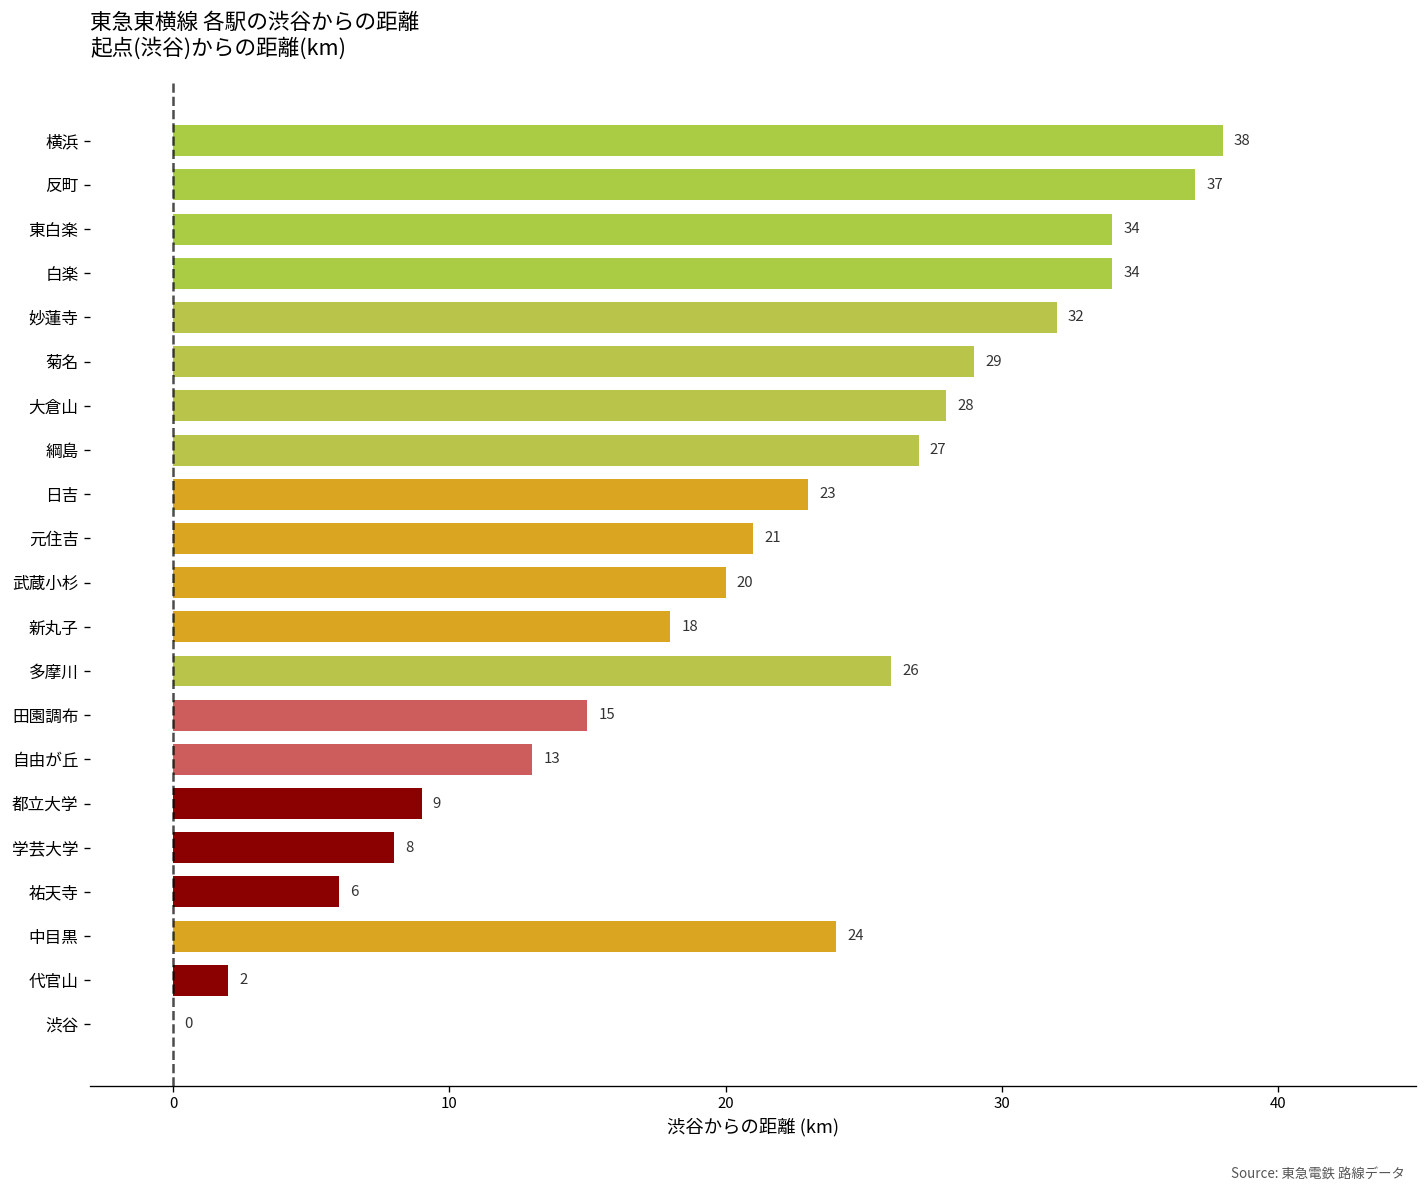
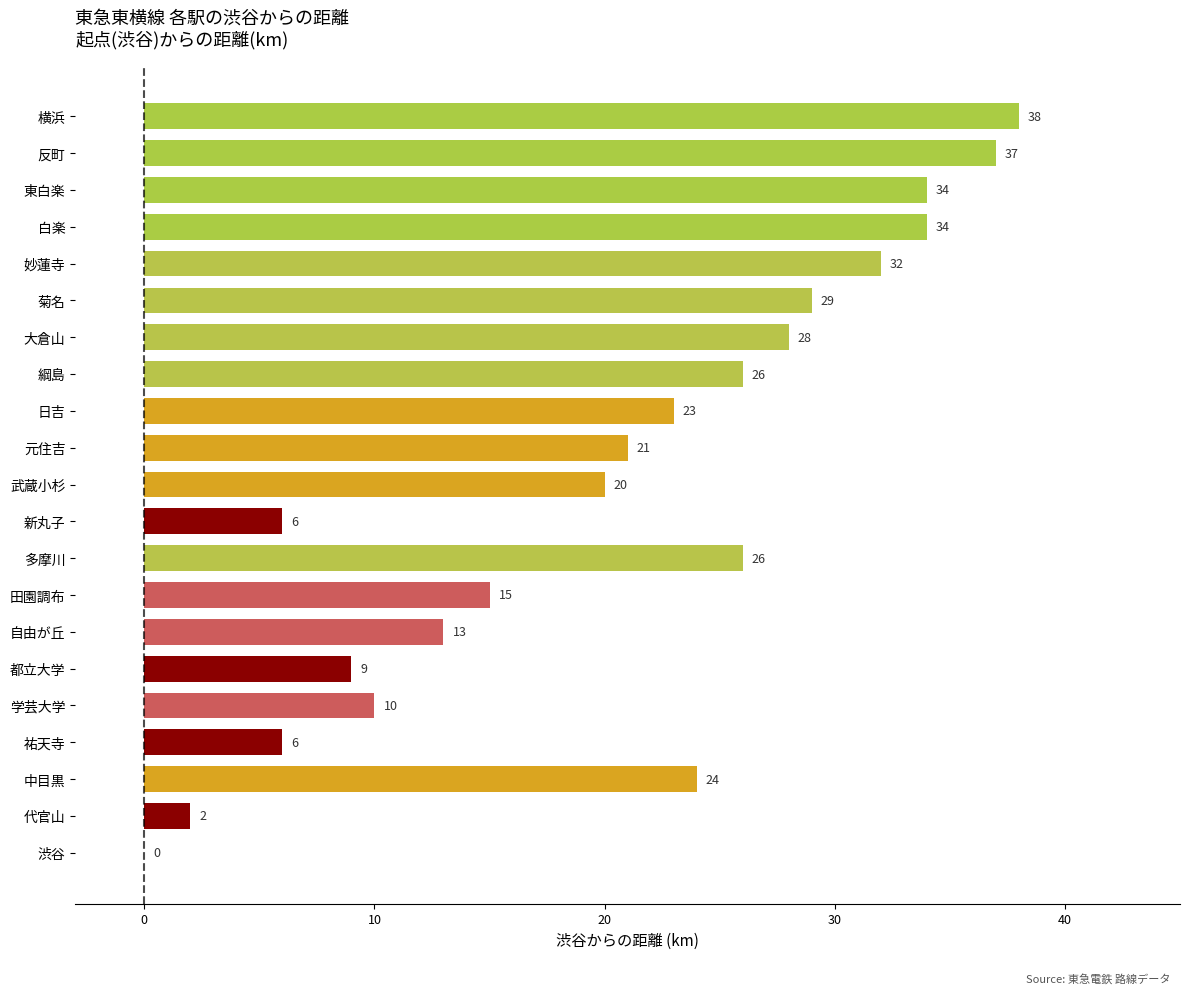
  {
    "横浜": 38,
    "反町": 37,
    "東白楽": 34,
    "白楽": 34,
    "妙蓮寺": 32,
    "菊名": 29,
    "大倉山": 28,
-   "綱島": 27,
+   "綱島": 26,
    "日吉": 23,
    "元住吉": 21,
    "武蔵小杉": 20,
-   "新丸子": 18,
+   "新丸子": 6,
    "多摩川": 26,
    "田園調布": 15,
    "自由が丘": 13,
    "都立大学": 9,
-   "学芸大学": 8,
+   "学芸大学": 10,
    "祐天寺": 6,
    "中目黒": 24,
    "代官山": 2,
    "渋谷": 0
  }
